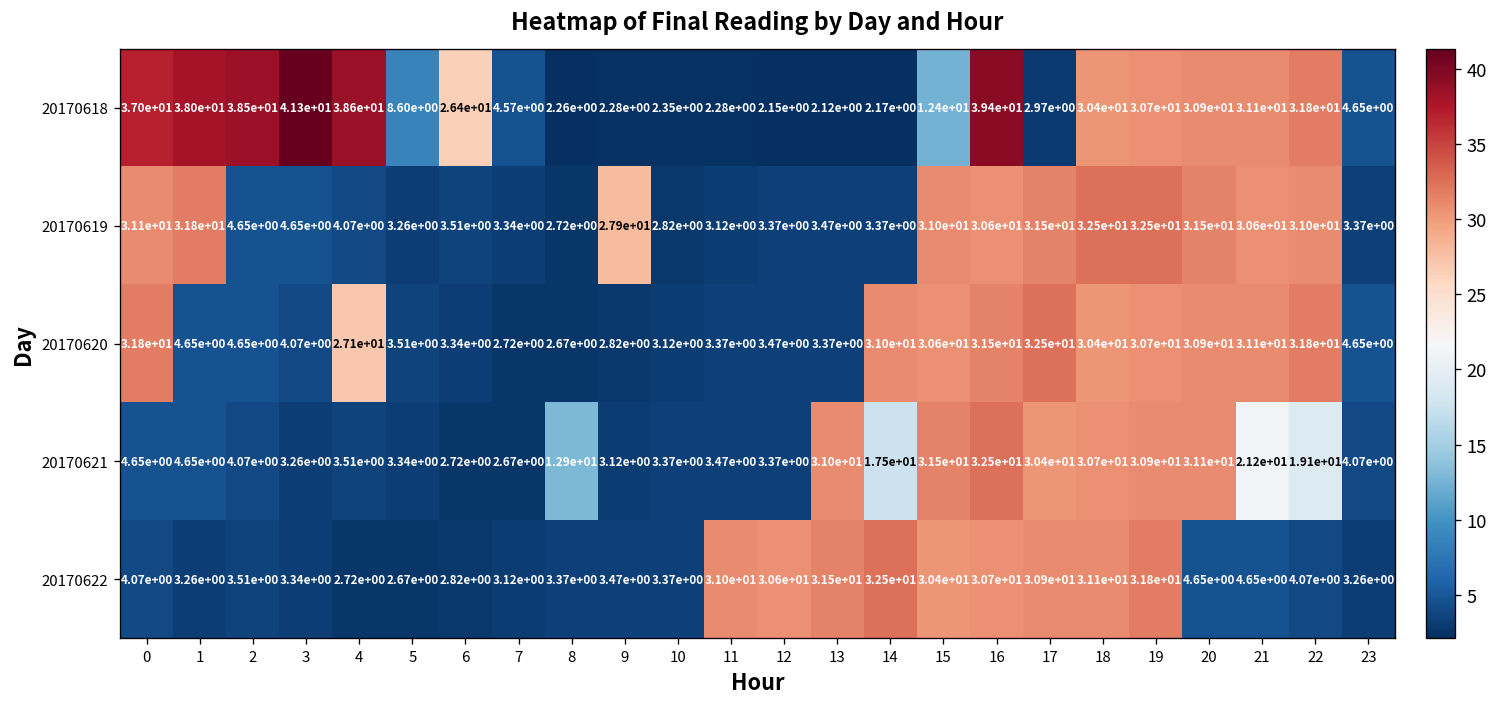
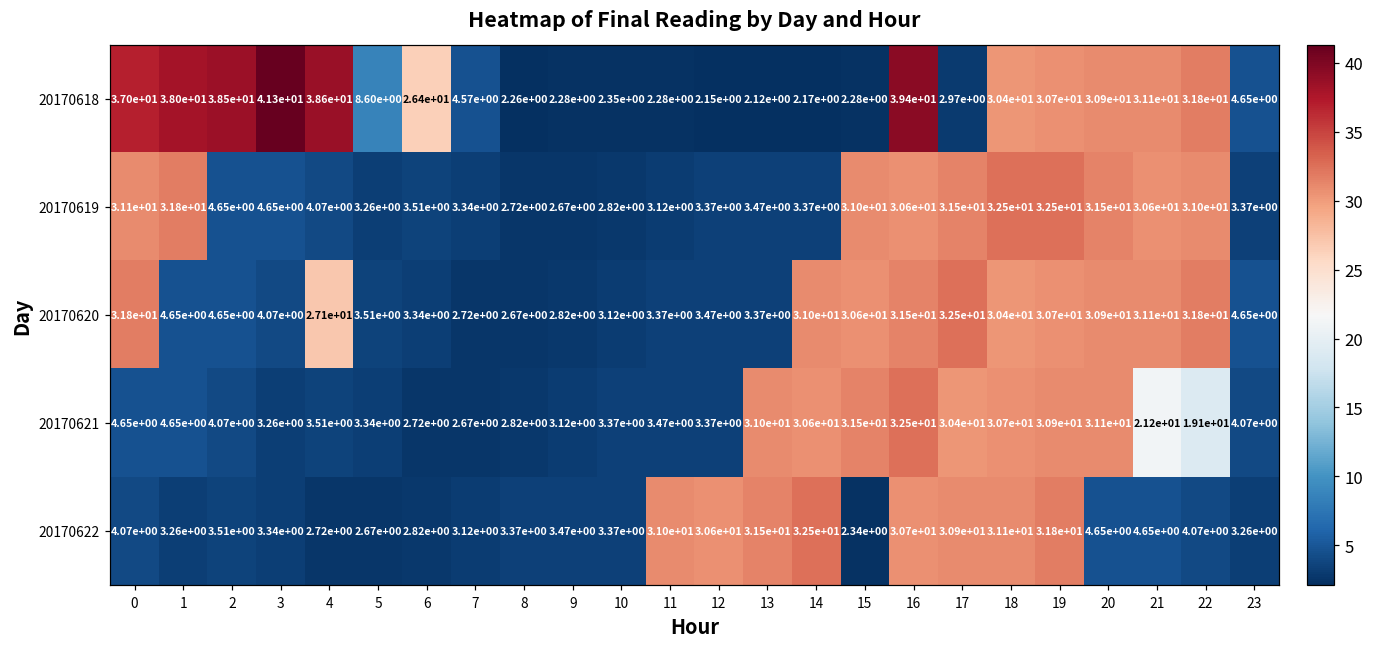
  {
    "20170618": {
      "0": "3.70e+01",
      "1": "3.80e+01",
      "2": "3.85e+01",
      "3": "4.13e+01",
      "4": "3.86e+01",
      "5": "8.60e+00",
      "6": "2.64e+01",
      "7": "4.57e+00",
      "8": "2.26e+00",
      "9": "2.28e+00",
      "10": "2.35e+00",
      "11": "2.28e+00",
      "12": "2.15e+00",
      "13": "2.12e+00",
      "14": "2.17e+00",
-     "15": "1.24e+01",
+     "15": "2.28e+00",
      "16": "3.94e+01",
      "17": "2.97e+00",
      "18": "3.04e+01",
      "19": "3.07e+01",
      "20": "3.09e+01",
      "21": "3.11e+01",
      "22": "3.18e+01",
      "23": "4.65e+00"
    },
    "20170619": {
      "0": "3.11e+01",
      "1": "3.18e+01",
      "2": "4.65e+00",
      "3": "4.65e+00",
      "4": "4.07e+00",
      "5": "3.26e+00",
      "6": "3.51e+00",
      "7": "3.34e+00",
      "8": "2.72e+00",
-     "9": "2.79e+01",
+     "9": "2.67e+00",
      "10": "2.82e+00",
      "11": "3.12e+00",
      "12": "3.37e+00",
      "13": "3.47e+00",
      "14": "3.37e+00",
      "15": "3.10e+01",
      "16": "3.06e+01",
      "17": "3.15e+01",
      "18": "3.25e+01",
      "19": "3.25e+01",
      "20": "3.15e+01",
      "21": "3.06e+01",
      "22": "3.10e+01",
      "23": "3.37e+00"
    },
    "20170620": {
      "0": "3.18e+01",
      "1": "4.65e+00",
      "2": "4.65e+00",
      "3": "4.07e+00",
      "4": "2.71e+01",
      "5": "3.51e+00",
      "6": "3.34e+00",
      "7": "2.72e+00",
      "8": "2.67e+00",
      "9": "2.82e+00",
      "10": "3.12e+00",
      "11": "3.37e+00",
      "12": "3.47e+00",
      "13": "3.37e+00",
      "14": "3.10e+01",
      "15": "3.06e+01",
      "16": "3.15e+01",
      "17": "3.25e+01",
      "18": "3.04e+01",
      "19": "3.07e+01",
      "20": "3.09e+01",
      "21": "3.11e+01",
      "22": "3.18e+01",
      "23": "4.65e+00"
    },
    "20170621": {
      "0": "4.65e+00",
      "1": "4.65e+00",
      "2": "4.07e+00",
      "3": "3.26e+00",
      "4": "3.51e+00",
      "5": "3.34e+00",
      "6": "2.72e+00",
      "7": "2.67e+00",
-     "8": "1.29e+01",
+     "8": "2.82e+00",
      "9": "3.12e+00",
      "10": "3.37e+00",
      "11": "3.47e+00",
      "12": "3.37e+00",
      "13": "3.10e+01",
-     "14": "1.75e+01",
+     "14": "3.06e+01",
      "15": "3.15e+01",
      "16": "3.25e+01",
      "17": "3.04e+01",
      "18": "3.07e+01",
      "19": "3.09e+01",
      "20": "3.11e+01",
      "21": "2.12e+01",
      "22": "1.91e+01",
      "23": "4.07e+00"
    },
    "20170622": {
      "0": "4.07e+00",
      "1": "3.26e+00",
      "2": "3.51e+00",
      "3": "3.34e+00",
      "4": "2.72e+00",
      "5": "2.67e+00",
      "6": "2.82e+00",
      "7": "3.12e+00",
      "8": "3.37e+00",
      "9": "3.47e+00",
      "10": "3.37e+00",
      "11": "3.10e+01",
      "12": "3.06e+01",
      "13": "3.15e+01",
      "14": "3.25e+01",
-     "15": "3.04e+01",
+     "15": "2.34e+00",
      "16": "3.07e+01",
      "17": "3.09e+01",
      "18": "3.11e+01",
      "19": "3.18e+01",
      "20": "4.65e+00",
      "21": "4.65e+00",
      "22": "4.07e+00",
      "23": "3.26e+00"
    }
  }
